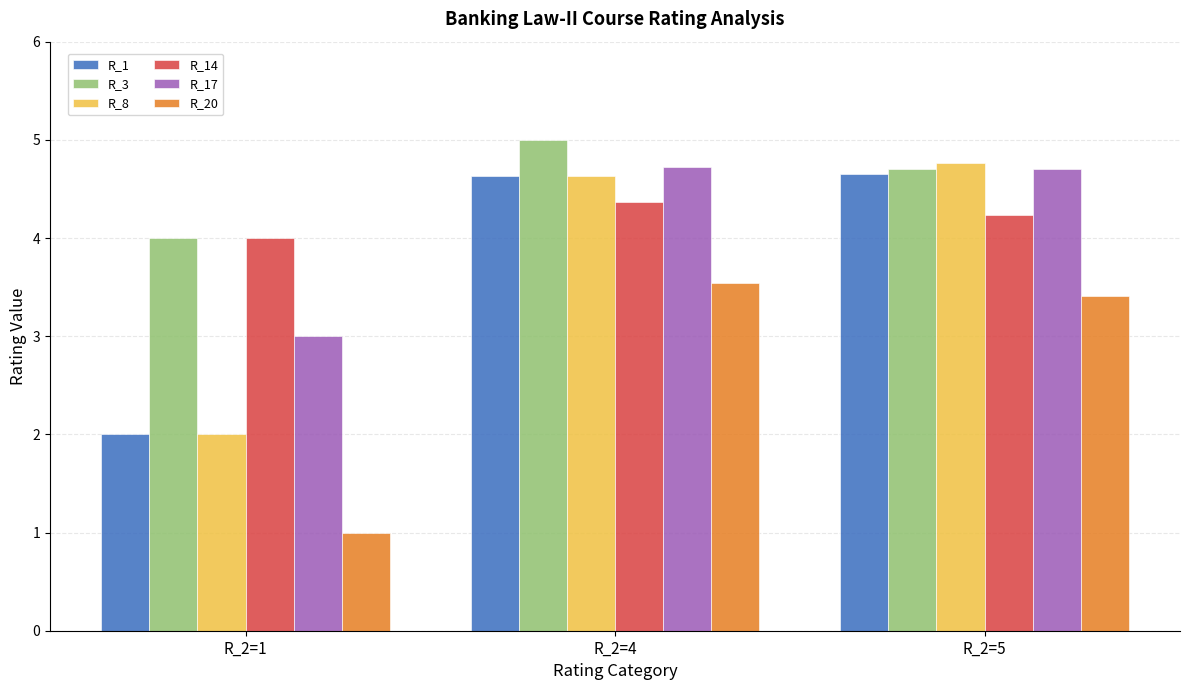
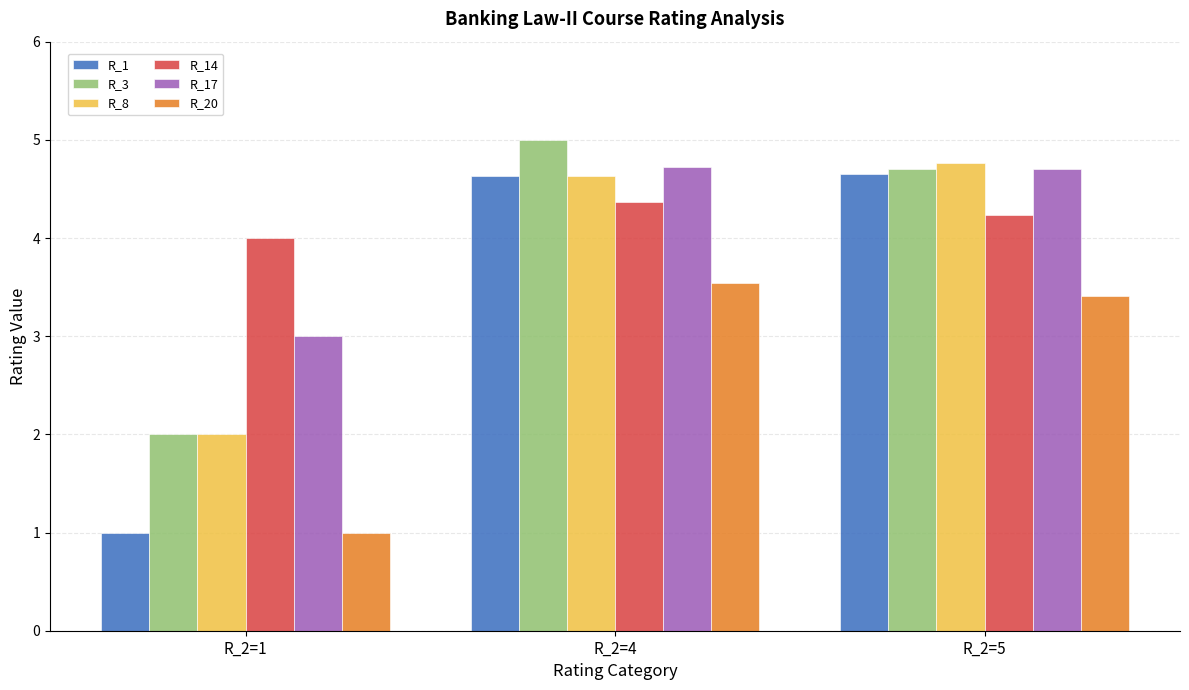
  {
    "R_1": {
-     "R_2=1": 2,
+     "R_2=1": 1,
      "R_2=4": 4.6,
      "R_2=5": 4.6
    },
    "R_3": {
-     "R_2=1": 4,
+     "R_2=1": 2,
      "R_2=4": 5,
      "R_2=5": 4.7
    },
    "R_8": {
      "R_2=1": 2,
      "R_2=4": 4.6,
      "R_2=5": 4.8
    },
    "R_14": {
      "R_2=1": 4,
      "R_2=4": 4.4,
      "R_2=5": 4.2
    },
    "R_17": {
      "R_2=1": 3,
      "R_2=4": 4.7,
      "R_2=5": 4.7
    },
    "R_20": {
      "R_2=1": 1,
      "R_2=4": 3.5,
      "R_2=5": 3.4
    }
  }
